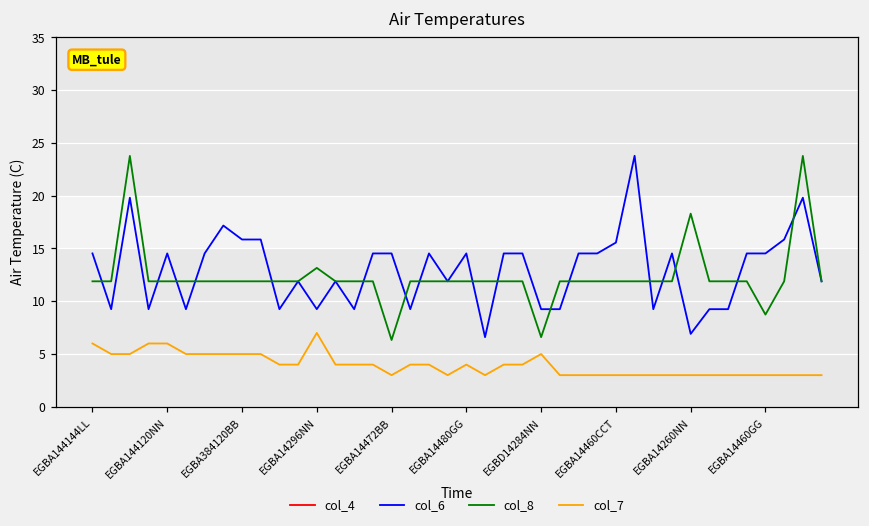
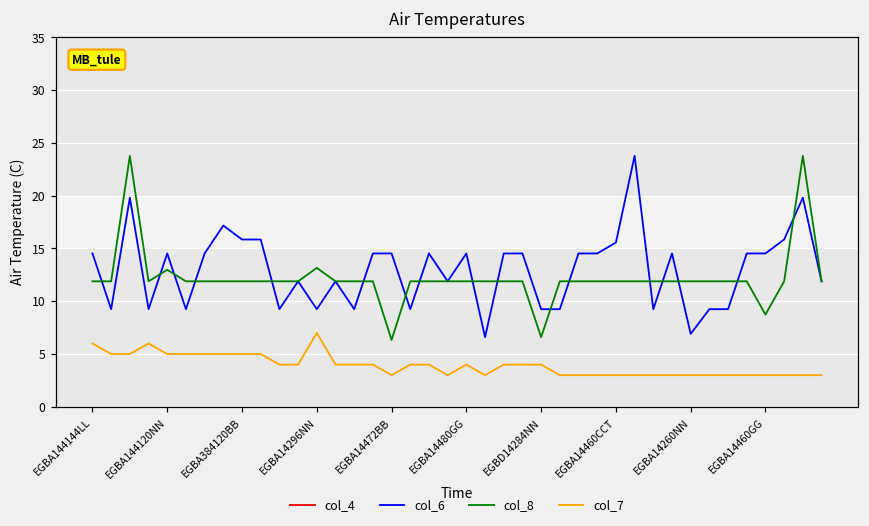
  {
    "col_6": {
      "EGBA144144LL": 15,
      "EGBA144120NN": 15,
      "EGBA384120BB": 16,
      "EGBA14296NN": 9,
      "EGBA14472BB": 15,
      "EGBA14480GG": 15,
      "EGBD14284NN": 9,
      "EGBA14460CCT": 16,
      "EGBA14260NN": 7,
      "EGBA14460GG": 15
    },
    "col_8": {
      "EGBA144144LL": 12,
-     "EGBA144120NN": 12,
+     "EGBA144120NN": 13,
      "EGBA384120BB": 12,
      "EGBA14296NN": 13,
      "EGBA14472BB": 6,
      "EGBA14480GG": 12,
      "EGBD14284NN": 7,
      "EGBA14460CCT": 12,
-     "EGBA14260NN": 18,
+     "EGBA14260NN": 12,
      "EGBA14460GG": 9
    },
    "col_7": {
      "EGBA144144LL": 6,
-     "EGBA144120NN": 6,
+     "EGBA144120NN": 5,
      "EGBA384120BB": 5,
      "EGBA14296NN": 7,
      "EGBA14472BB": 3,
      "EGBA14480GG": 4,
-     "EGBD14284NN": 5,
+     "EGBD14284NN": 4,
      "EGBA14460CCT": 3,
      "EGBA14260NN": 3,
      "EGBA14460GG": 3
    }
  }
